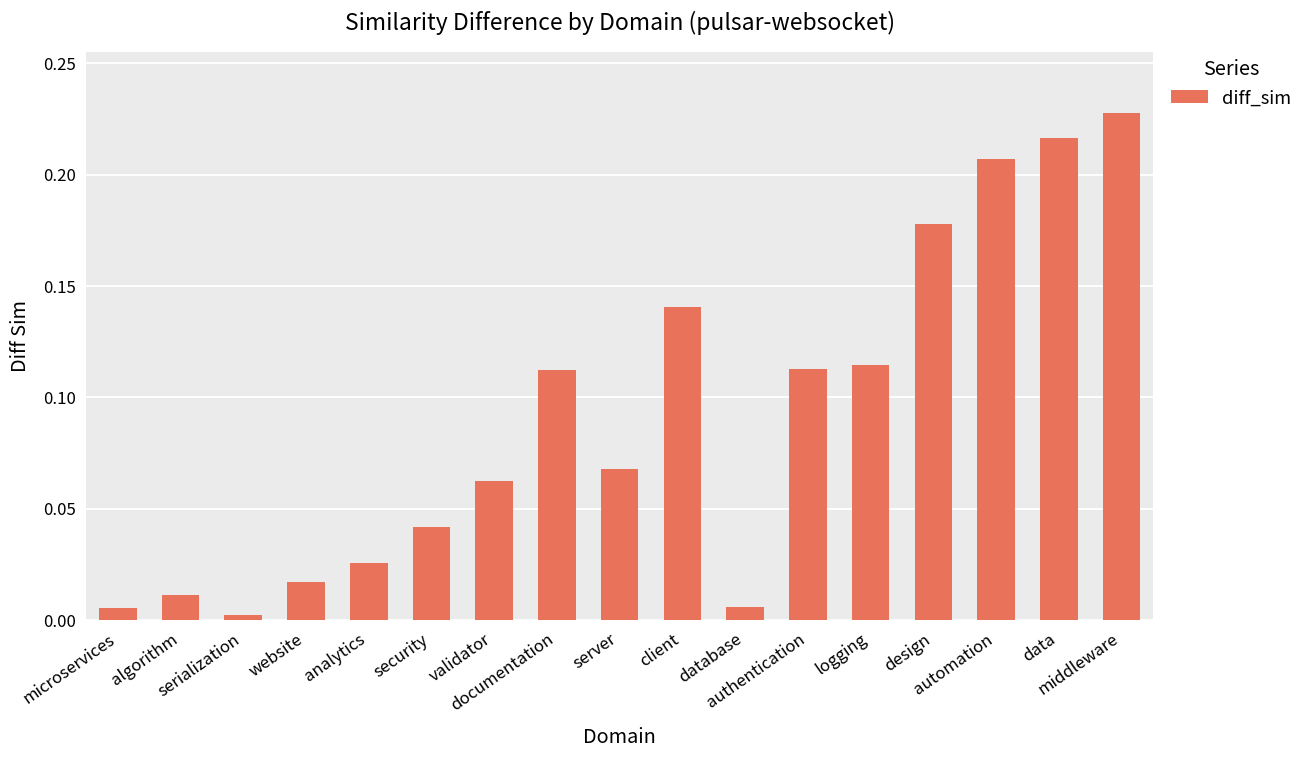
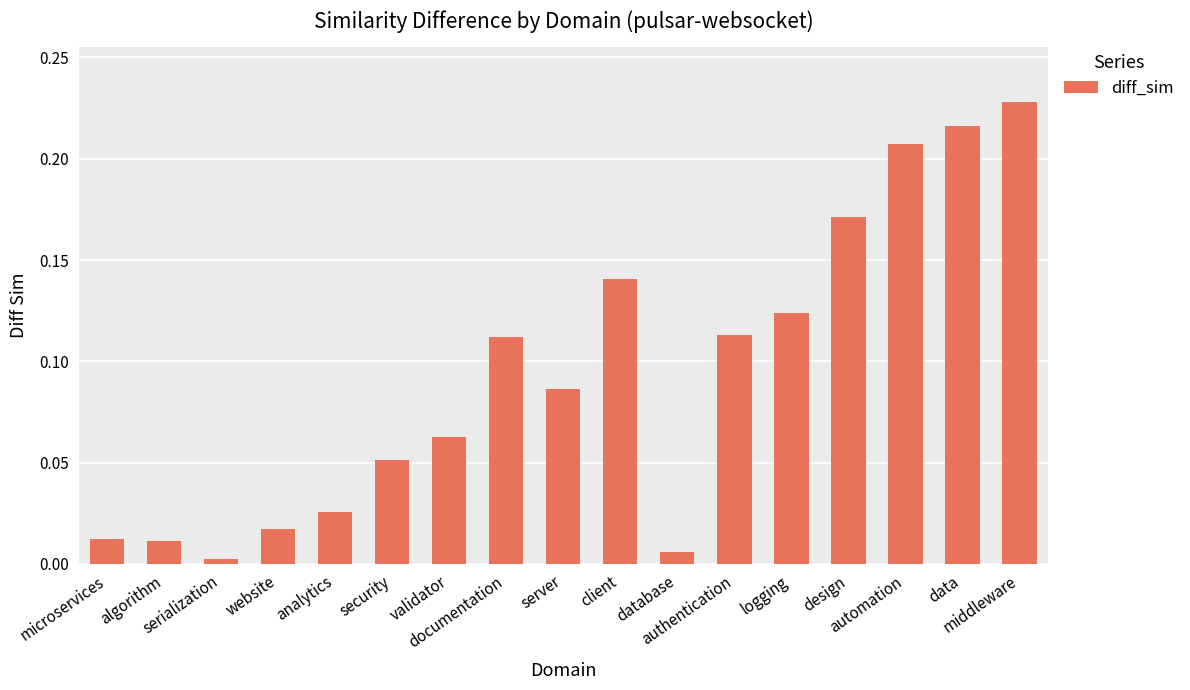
  {
-   "microservices": 0.005,
+   "microservices": 0.012,
    "algorithm": 0.011,
    "serialization": 0.002,
    "website": 0.017,
    "analytics": 0.026,
-   "security": 0.042,
+   "security": 0.052,
    "validator": 0.063,
    "documentation": 0.112,
-   "server": 0.068,
+   "server": 0.086,
    "client": 0.140,
    "database": 0.006,
    "authentication": 0.113,
-   "logging": 0.115,
-   "design": 0.178,
+   "logging": 0.124,
+   "design": 0.171,
    "automation": 0.207,
    "data": 0.216,
    "middleware": 0.228
  }
